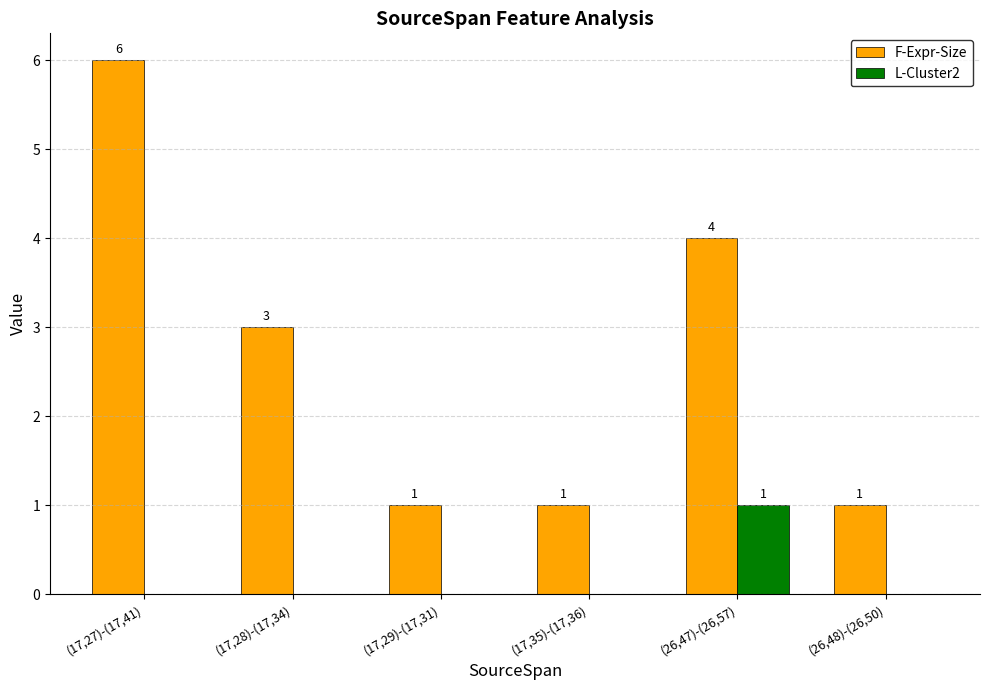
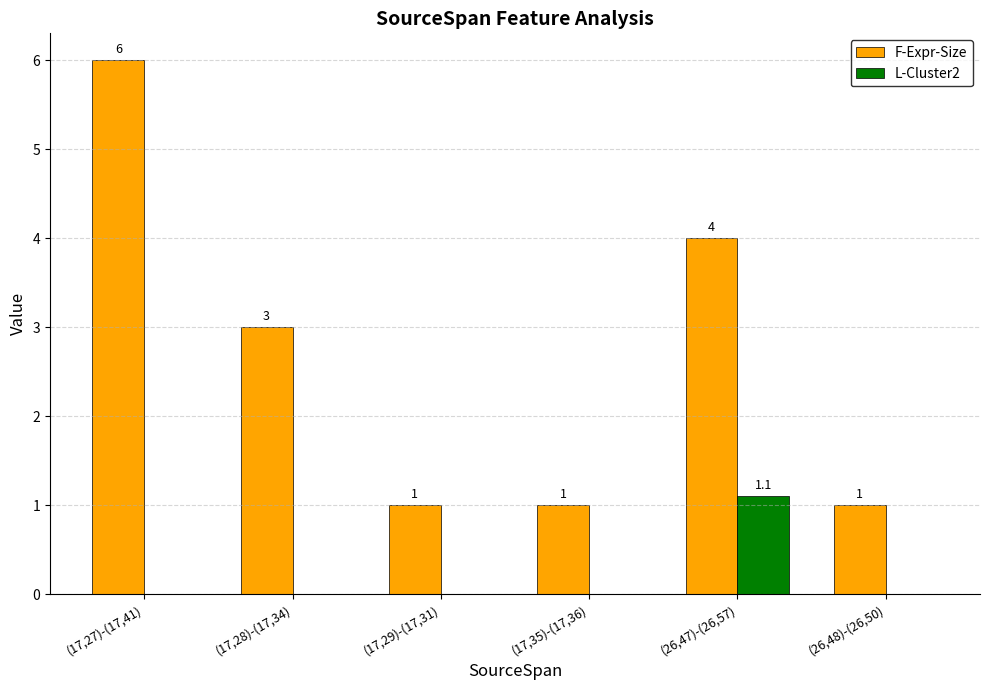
  {
    "F-Expr-Size": {
      "(17,27)-(17,41)": 6,
      "(17,28)-(17,34)": 3,
      "(17,29)-(17,31)": 1,
      "(17,35)-(17,36)": 1,
      "(26,47)-(26,57)": 4,
      "(26,48)-(26,50)": 1
    },
    "L-Cluster2": {
-     "(26,47)-(26,57)": 1
+     "(26,47)-(26,57)": 1.1
    }
  }
